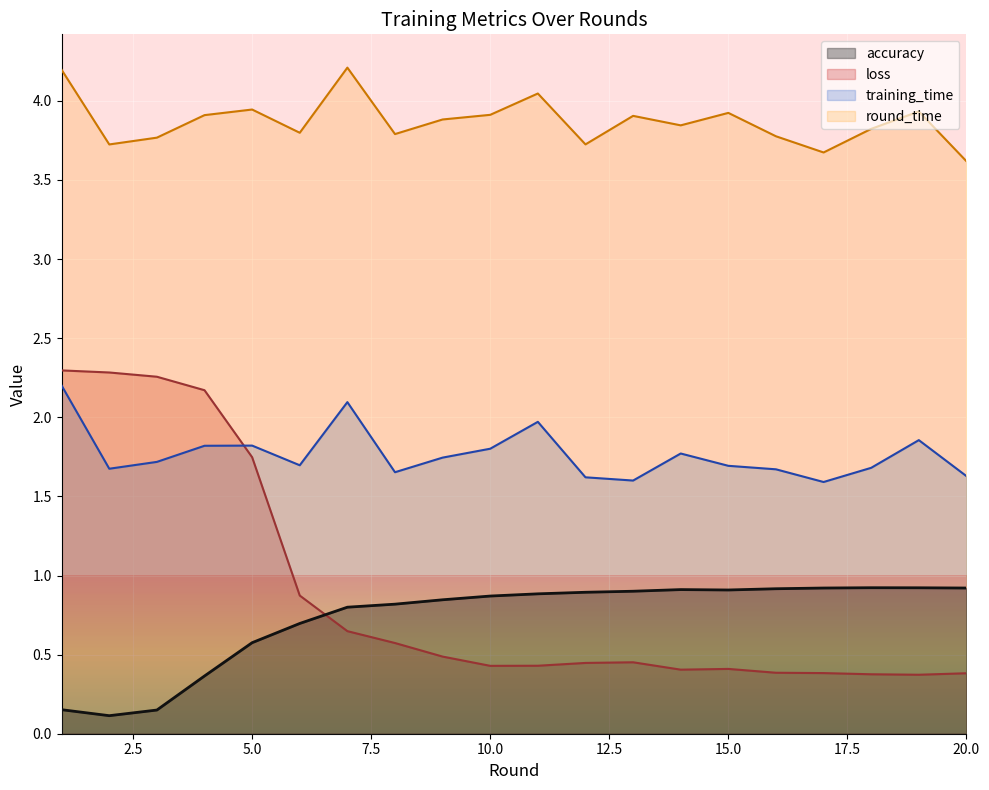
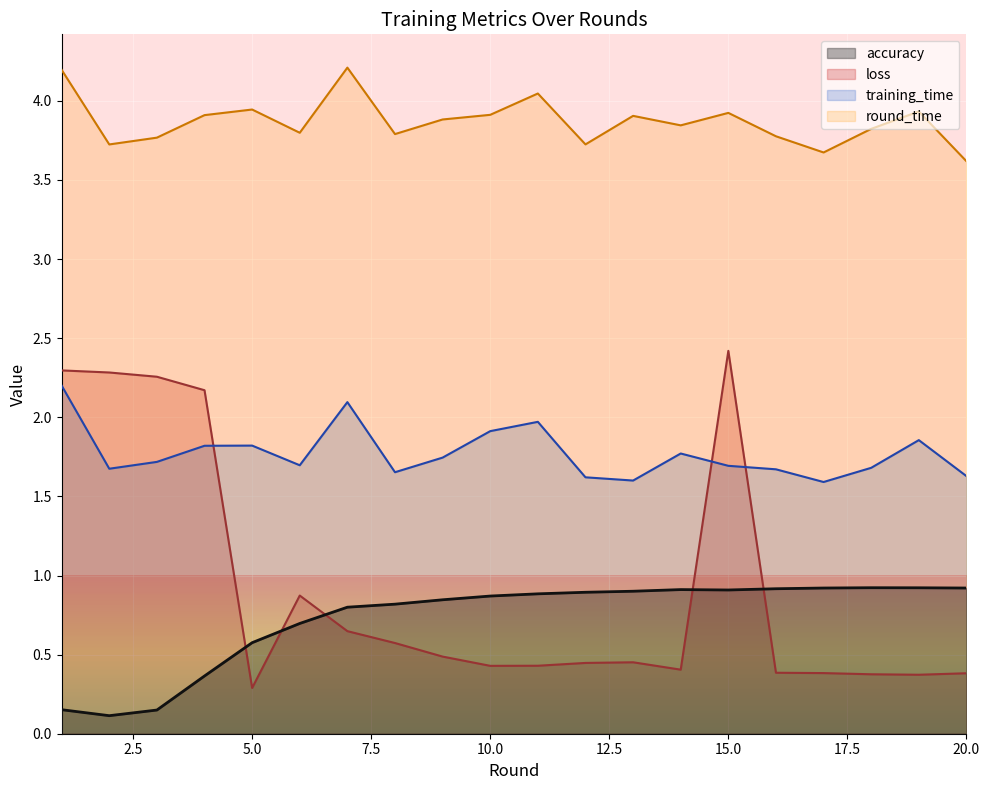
  {
    "accuracy": {
      "5.0": 0.58,
      "10.0": 0.87,
      "15.0": 0.91,
      "20.0": 0.92
    },
    "loss": {
-     "5.0": 1.75,
+     "5.0": 0.29,
      "10.0": 0.43,
-     "15.0": 0.41,
+     "15.0": 2.42,
      "20.0": 0.38
    },
    "training_time": {
      "5.0": 1.82,
-     "10.0": 1.80,
+     "10.0": 1.91,
      "15.0": 1.69,
      "20.0": 1.63
    },
    "round_time": {
      "5.0": 3.95,
      "10.0": 3.91,
      "15.0": 3.92,
      "20.0": 3.62
    }
  }
